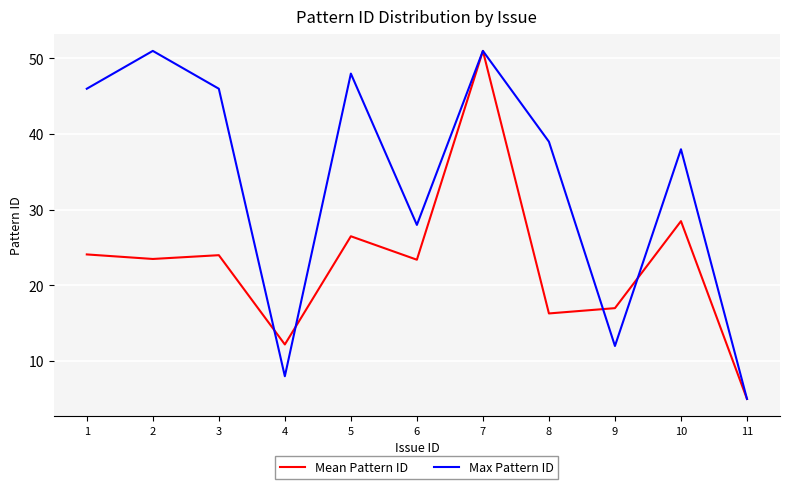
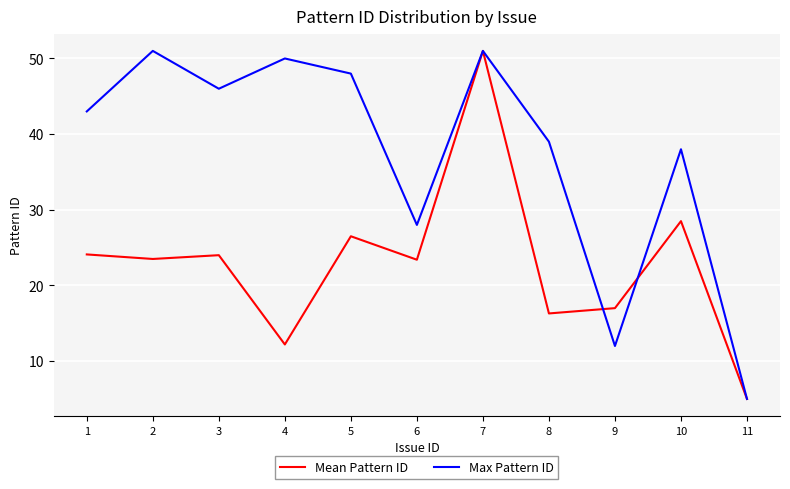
  {
    "Mean Pattern ID": {
      "1": 24,
      "2": 24,
      "3": 24,
      "4": 12,
      "5": 27,
      "6": 23,
      "8": 16,
      "9": 17,
      "10": 29
    },
    "Max Pattern ID": {
-     "1": 46,
+     "1": 43,
      "2": 51,
      "3": 46,
-     "4": 8,
+     "4": 50,
      "5": 48,
      "6": 28,
      "8": 39,
      "9": 12,
      "10": 38
    }
  }
